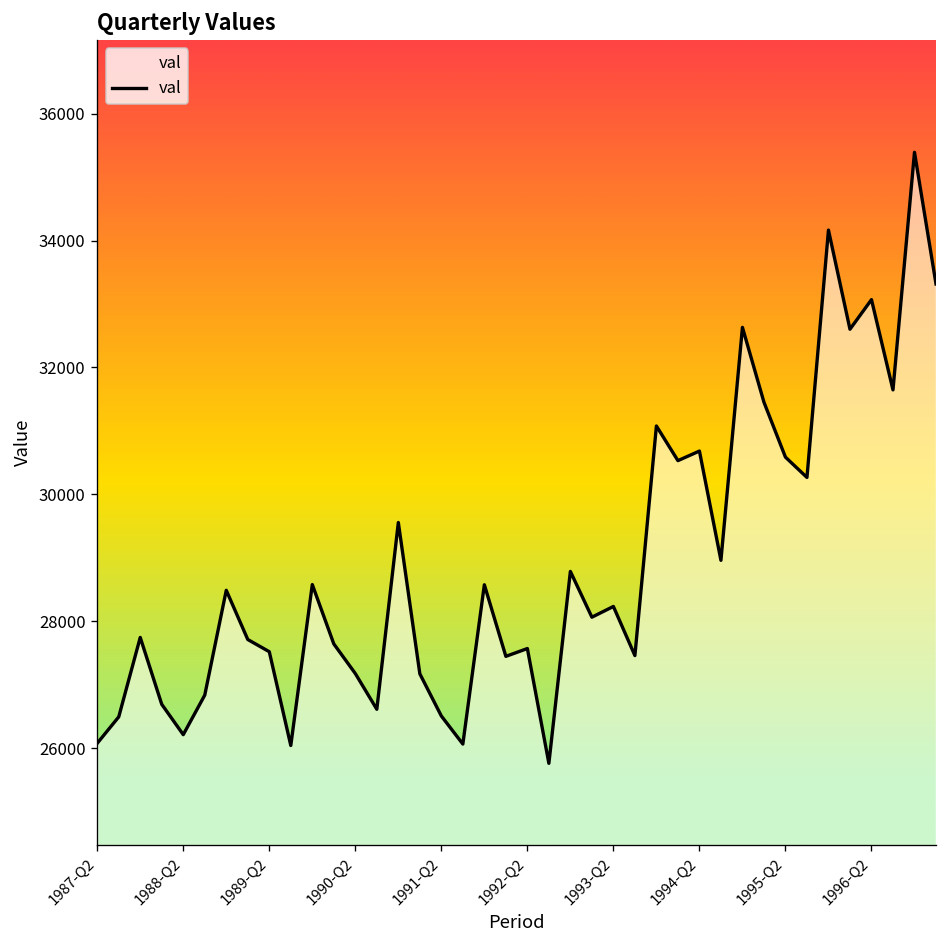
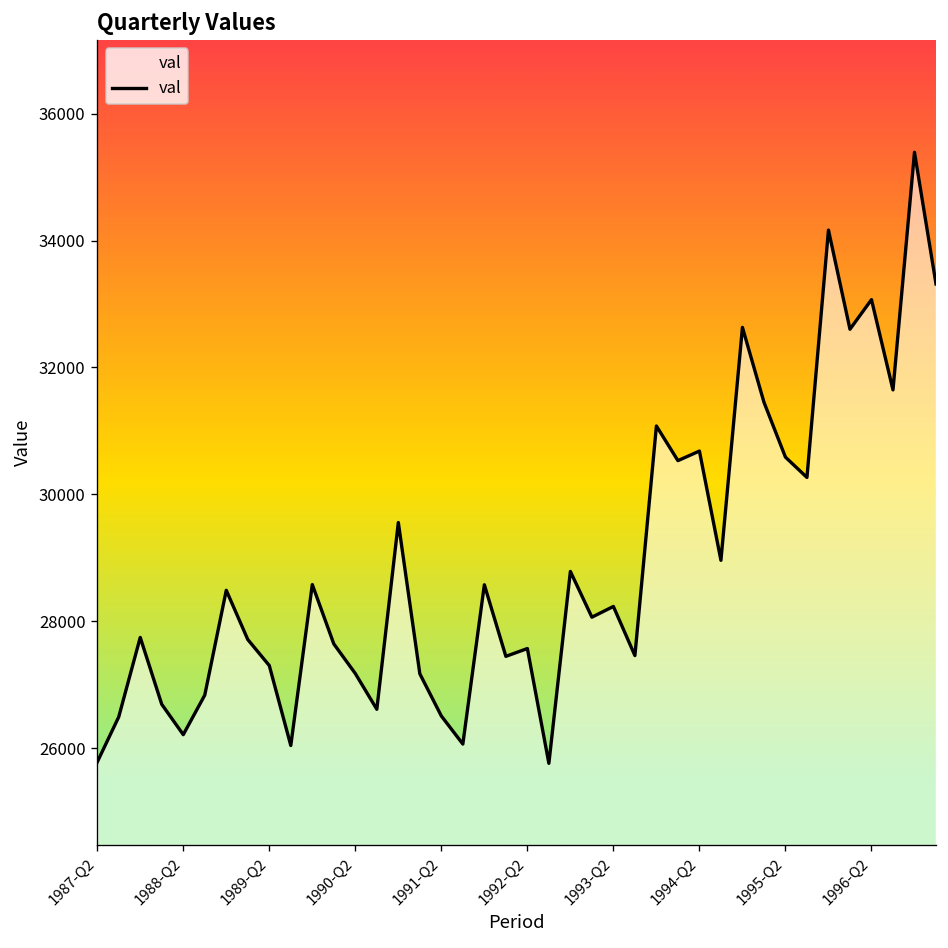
  {
-   "1987-Q2": 26100,
+   "1987-Q2": 25800,
    "1988-Q2": 26200,
-   "1989-Q2": 27500,
+   "1989-Q2": 27300,
    "1990-Q2": 27200,
    "1991-Q2": 26500,
    "1992-Q2": 27600,
    "1993-Q2": 28200,
    "1994-Q2": 30700,
    "1995-Q2": 30600,
    "1996-Q2": 33100
  }
